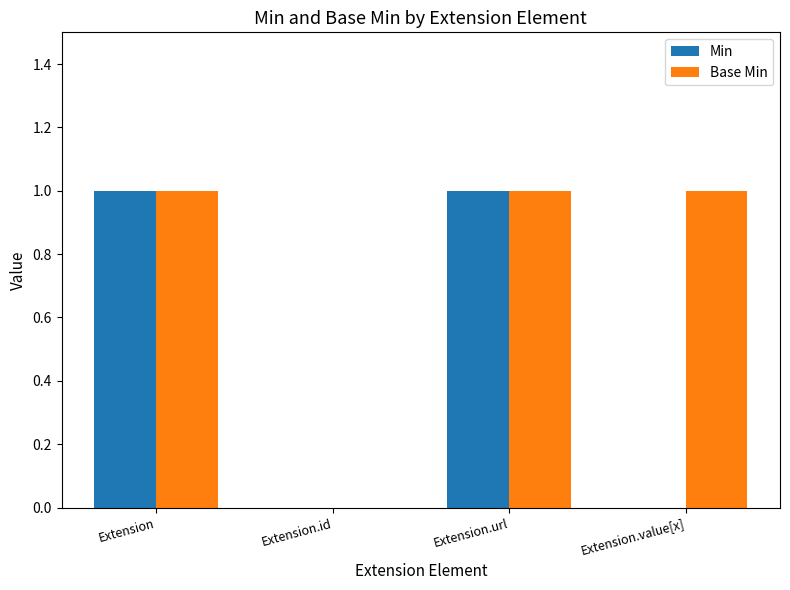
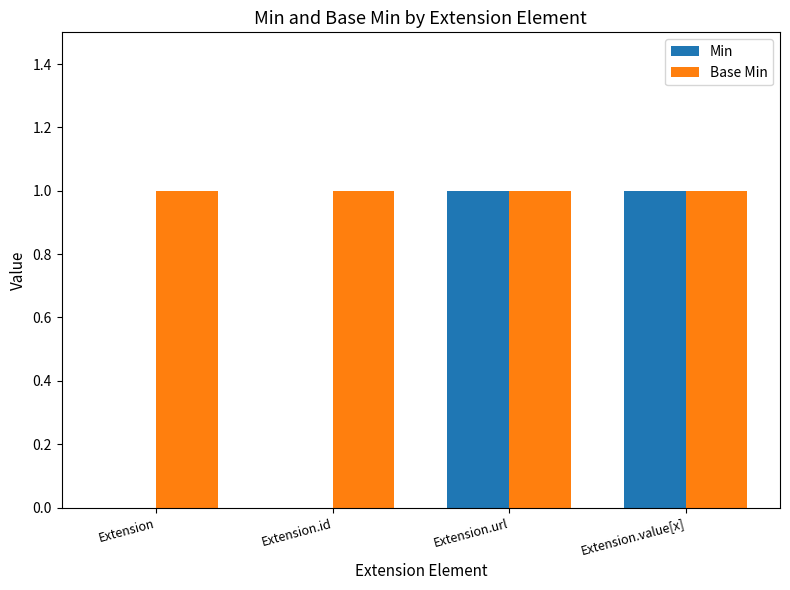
  {
    "Min": {
-     "Extension": 1,
+     "Extension": 0,
      "Extension.id": 0,
      "Extension.url": 1,
-     "Extension.value[x]": 0
+     "Extension.value[x]": 1
    },
    "Base Min": {
      "Extension": 1,
-     "Extension.id": 0,
+     "Extension.id": 1,
      "Extension.url": 1,
      "Extension.value[x]": 1
    }
  }
